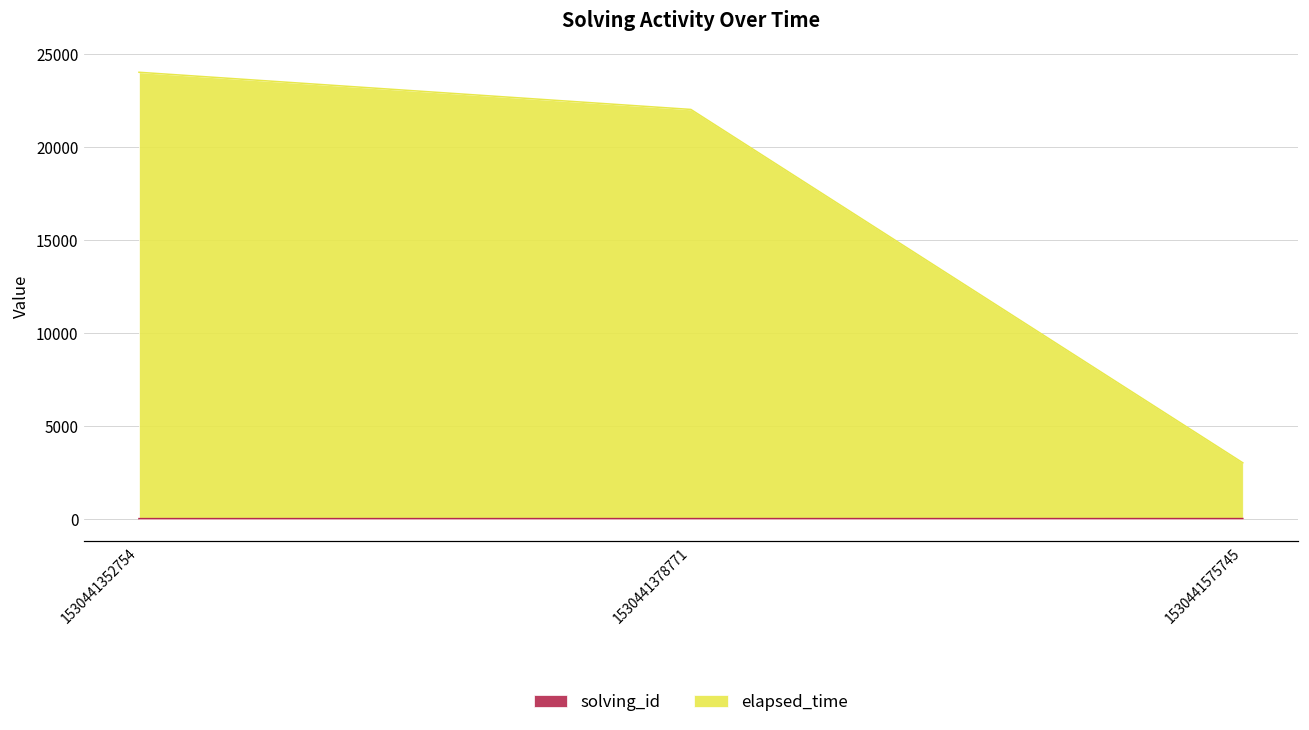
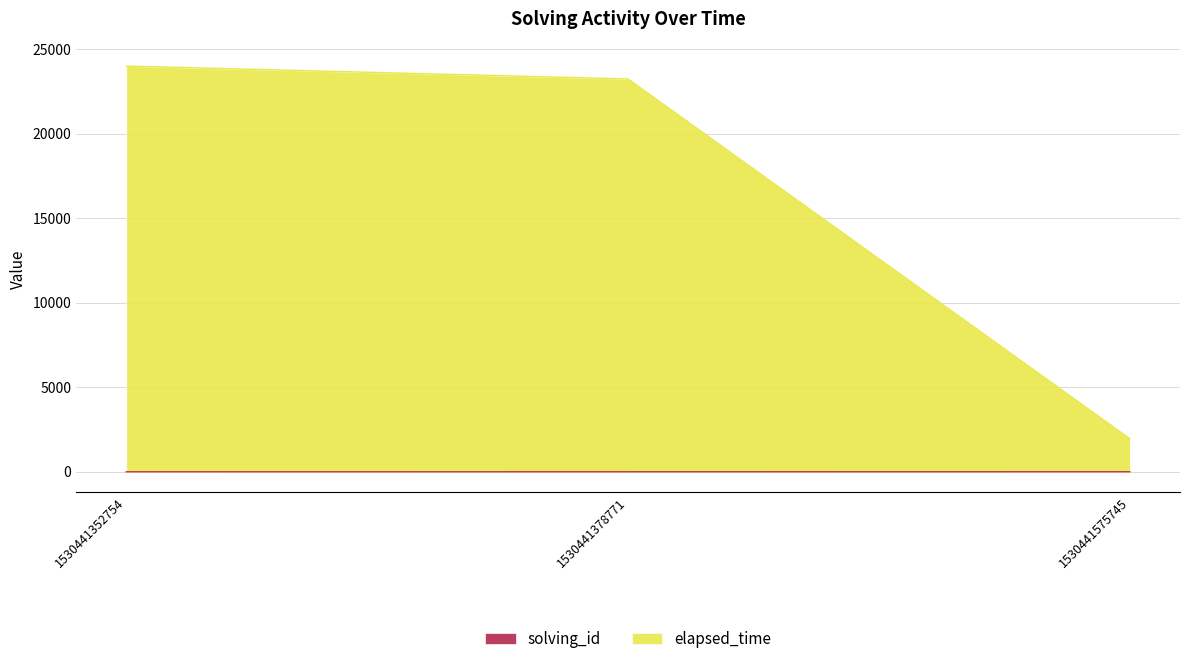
  {
    "solving_id": {
      "1530441352754": 0,
      "1530441378771": 0,
      "1530441575745": 0
    },
    "elapsed_time": {
      "1530441352754": 24000,
-     "1530441378771": 22000,
-     "1530441575745": 3000
+     "1530441378771": 23200,
+     "1530441575745": 2000
    }
  }
